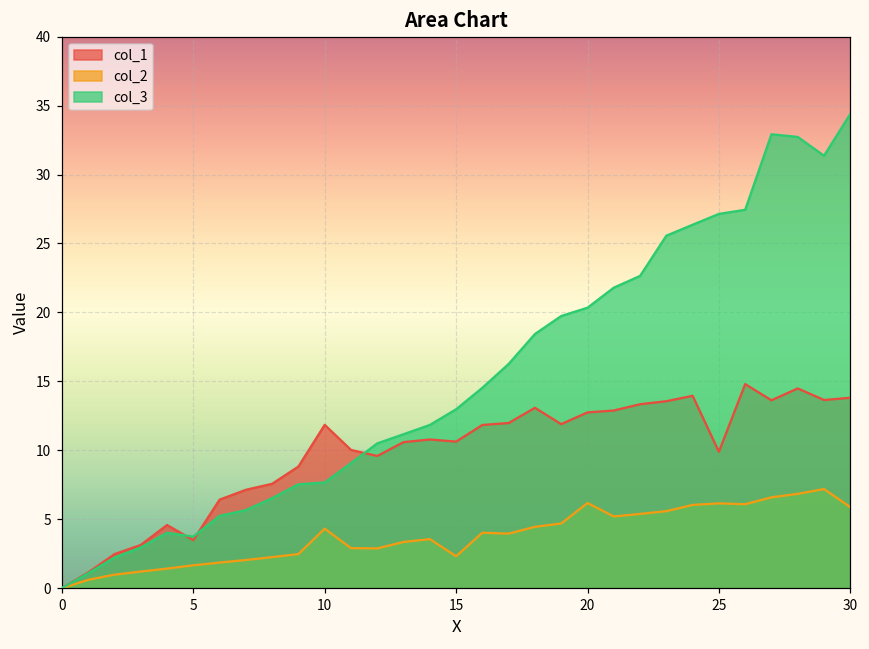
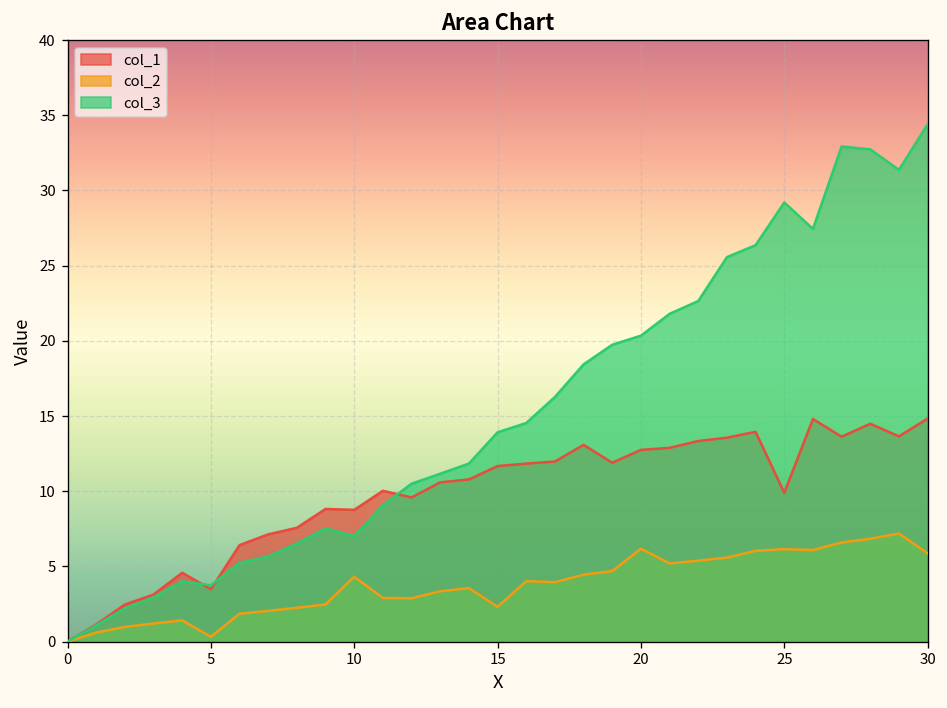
  {
    "col_1": {
      "5": 3.5,
-     "10": 11.8,
-     "15": 10.6,
+     "10": 8.8,
+     "15": 11.7,
      "20": 12.7,
      "25": 9.9,
-     "30": 13.8
+     "30": 14.8
    },
    "col_2": {
-     "5": 1.7,
+     "5": 0.3,
      "10": 4.3,
      "15": 2.3,
      "20": 6.2,
      "25": 6.2,
      "30": 5.9
    },
    "col_3": {
      "5": 3.7,
-     "10": 7.7,
-     "15": 13.0,
+     "10": 7.0,
+     "15": 13.9,
      "20": 20.3,
-     "25": 27.1,
+     "25": 29.2,
      "30": 34.4
    }
  }
